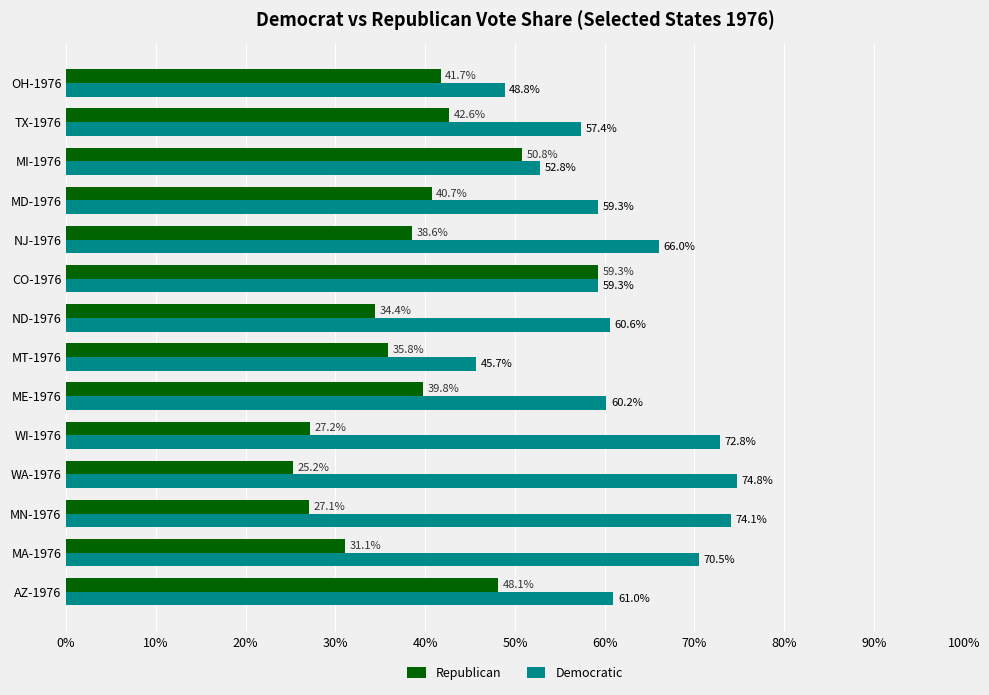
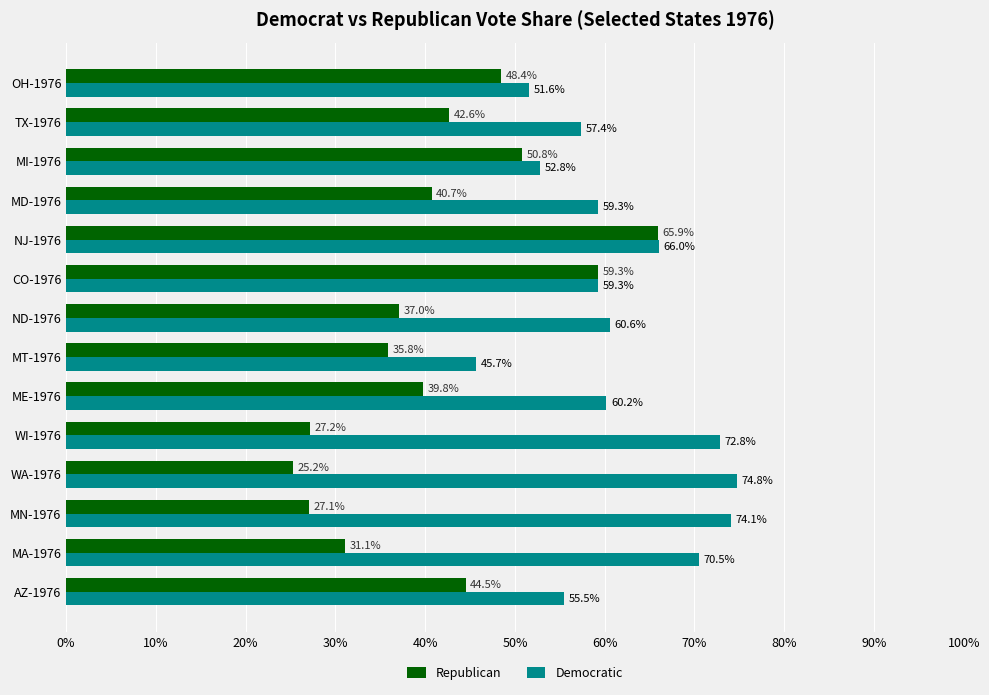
  {
    "Republican": {
-     "OH-1976": "41.7%",
+     "OH-1976": "48.4%",
      "TX-1976": "42.6%",
      "MI-1976": "50.8%",
      "MD-1976": "40.7%",
-     "NJ-1976": "38.6%",
+     "NJ-1976": "65.9%",
      "CO-1976": "59.3%",
-     "ND-1976": "34.4%",
+     "ND-1976": "37.0%",
      "MT-1976": "35.8%",
      "ME-1976": "39.8%",
      "WI-1976": "27.2%",
      "WA-1976": "25.2%",
      "MN-1976": "27.1%",
      "MA-1976": "31.1%",
-     "AZ-1976": "48.1%"
+     "AZ-1976": "44.5%"
    },
    "Democratic": {
-     "OH-1976": "48.8%",
+     "OH-1976": "51.6%",
      "TX-1976": "57.4%",
      "MI-1976": "52.8%",
      "MD-1976": "59.3%",
      "NJ-1976": "66.0%",
      "CO-1976": "59.3%",
      "ND-1976": "60.6%",
      "MT-1976": "45.7%",
      "ME-1976": "60.2%",
      "WI-1976": "72.8%",
      "WA-1976": "74.8%",
      "MN-1976": "74.1%",
      "MA-1976": "70.5%",
-     "AZ-1976": "61.0%"
+     "AZ-1976": "55.5%"
    }
  }
